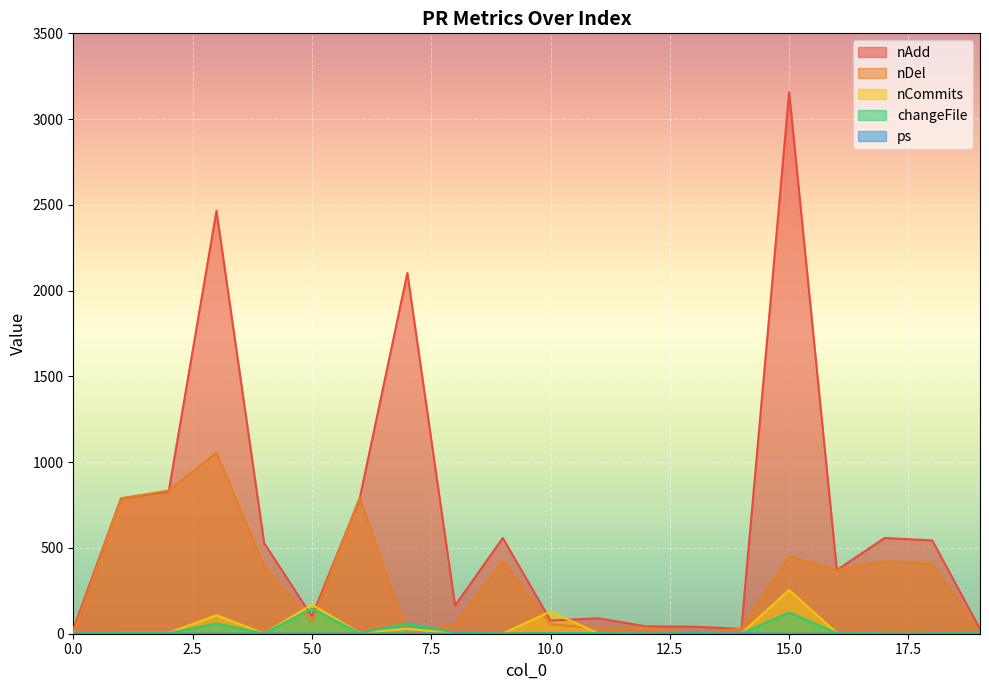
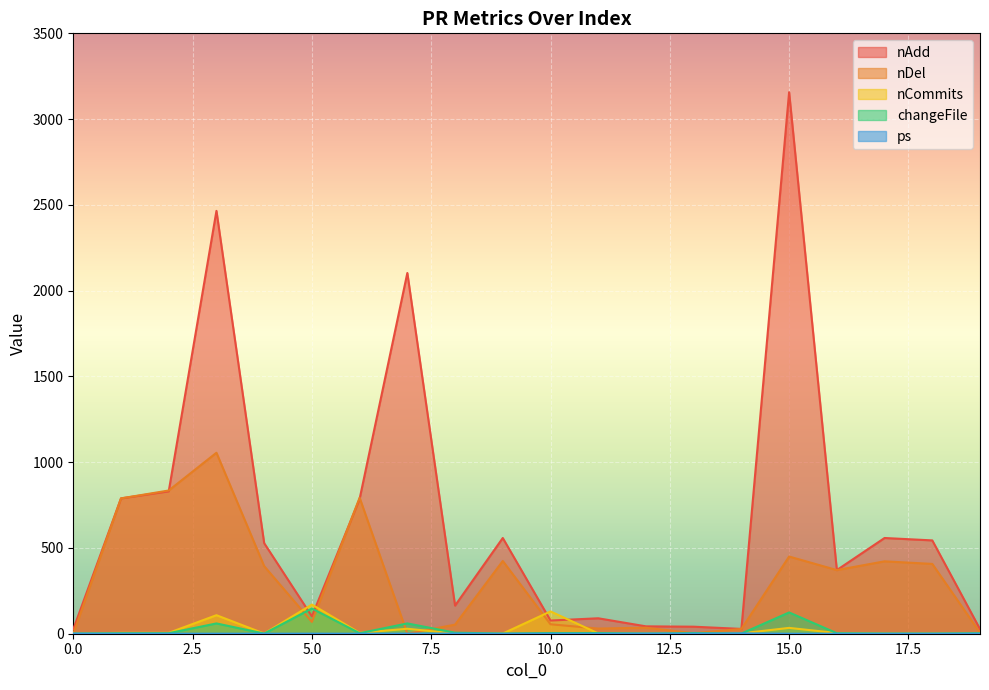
  {
    "nCommits": {
      "5.0": 170,
      "10.0": 130,
-     "15.0": 260
+     "15.0": 30
    },
    "changeFile": {
      "5.0": 150,
      "15.0": 120
    },
    "ps": {
      "5.0": 0,
      "15.0": 0
    }
  }
